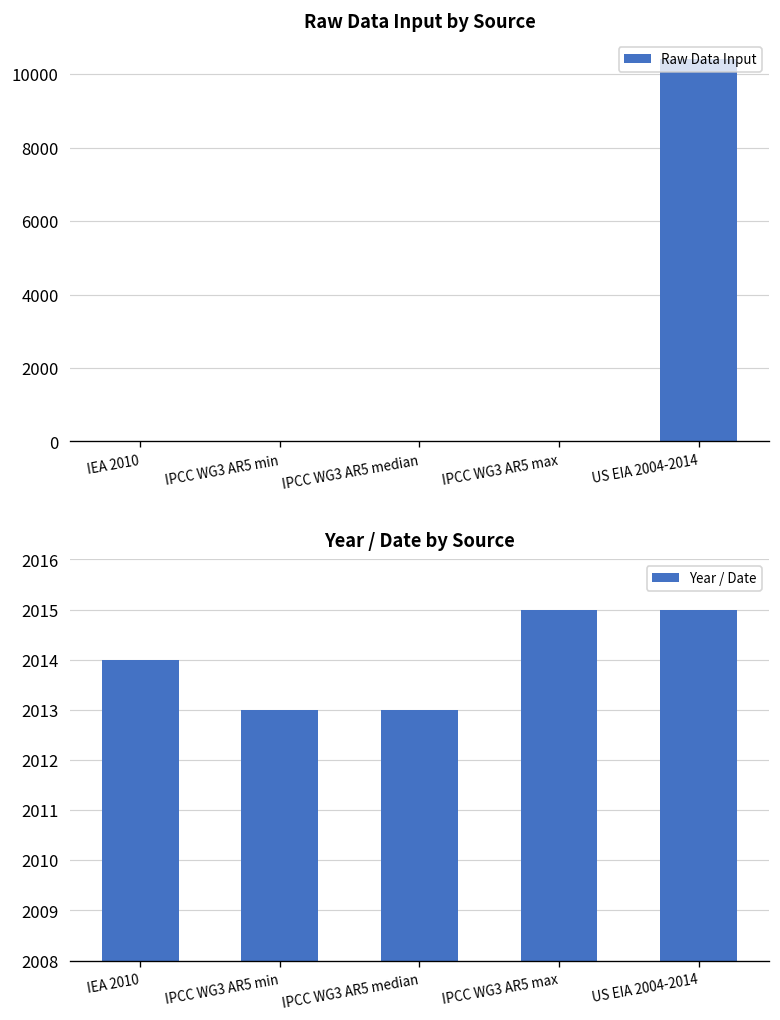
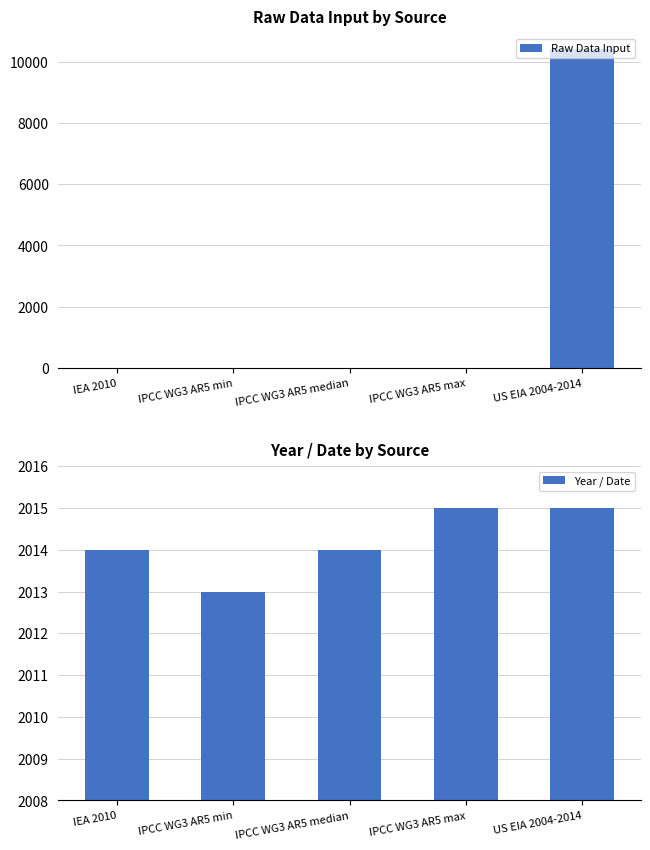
  {
    "Year / Date by Source": {
      "IEA 2010": 2014,
      "IPCC WG3 AR5 min": 2013,
-     "IPCC WG3 AR5 median": 2013,
+     "IPCC WG3 AR5 median": 2014,
      "IPCC WG3 AR5 max": 2015,
      "US EIA 2004-2014": 2015
    }
  }
